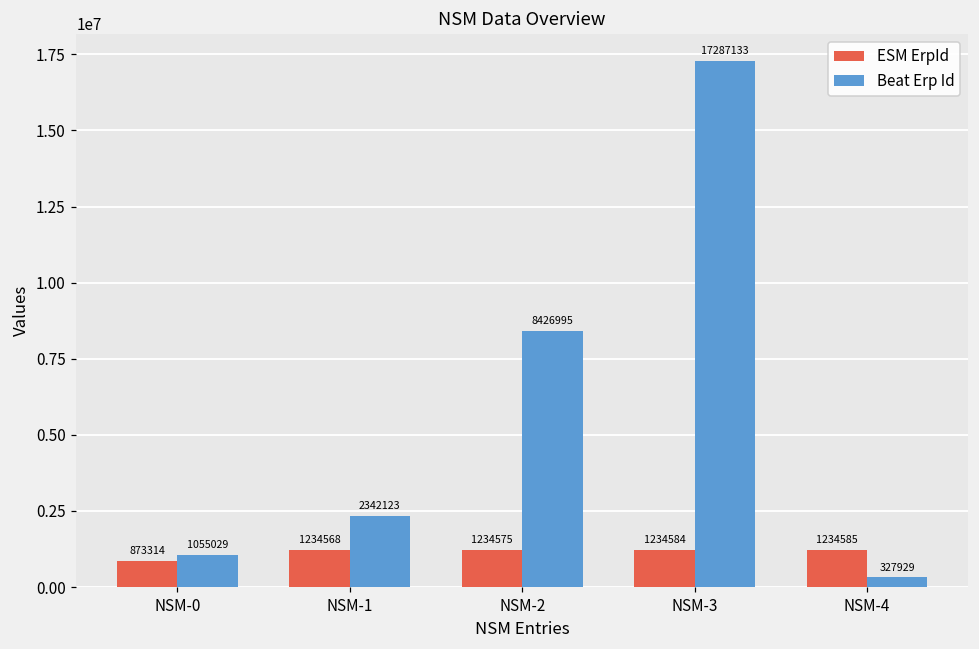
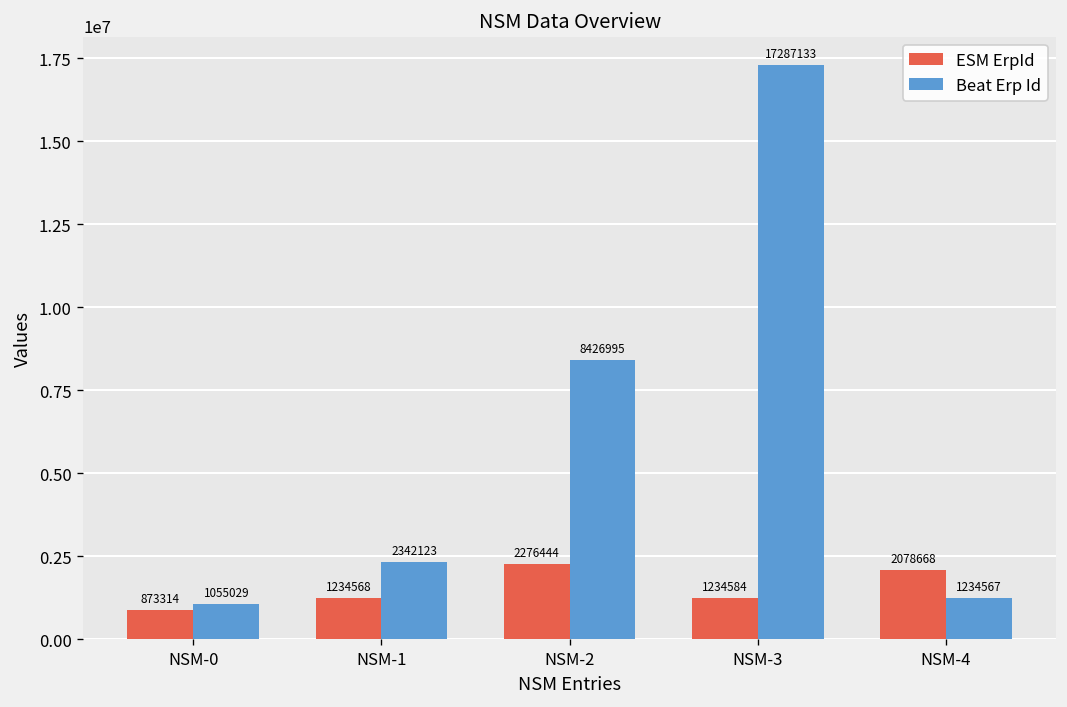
  {
    "ESM ErpId": {
      "NSM-0": 873314,
      "NSM-1": 1234568,
-     "NSM-2": 1234575,
+     "NSM-2": 2276444,
      "NSM-3": 1234584,
-     "NSM-4": 1234585
+     "NSM-4": 2078668
    },
    "Beat Erp Id": {
      "NSM-0": 1055029,
      "NSM-1": 2342123,
      "NSM-2": 8426995,
      "NSM-3": 17287133,
-     "NSM-4": 327929
+     "NSM-4": 1234567
    }
  }
